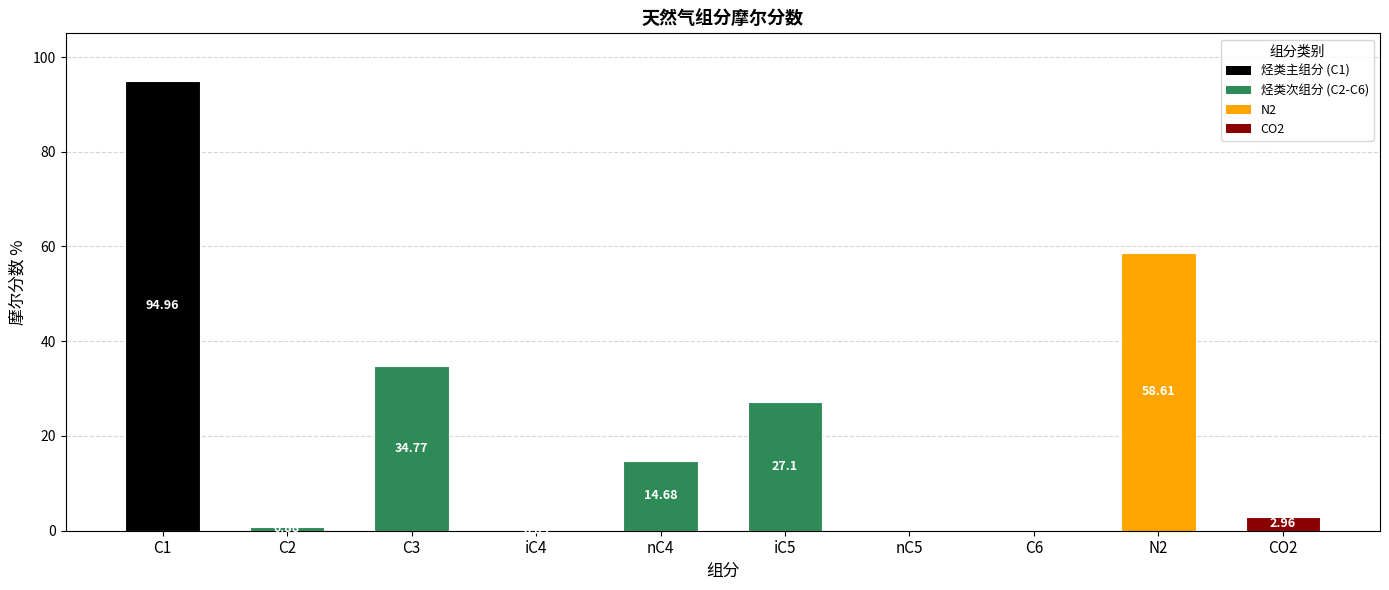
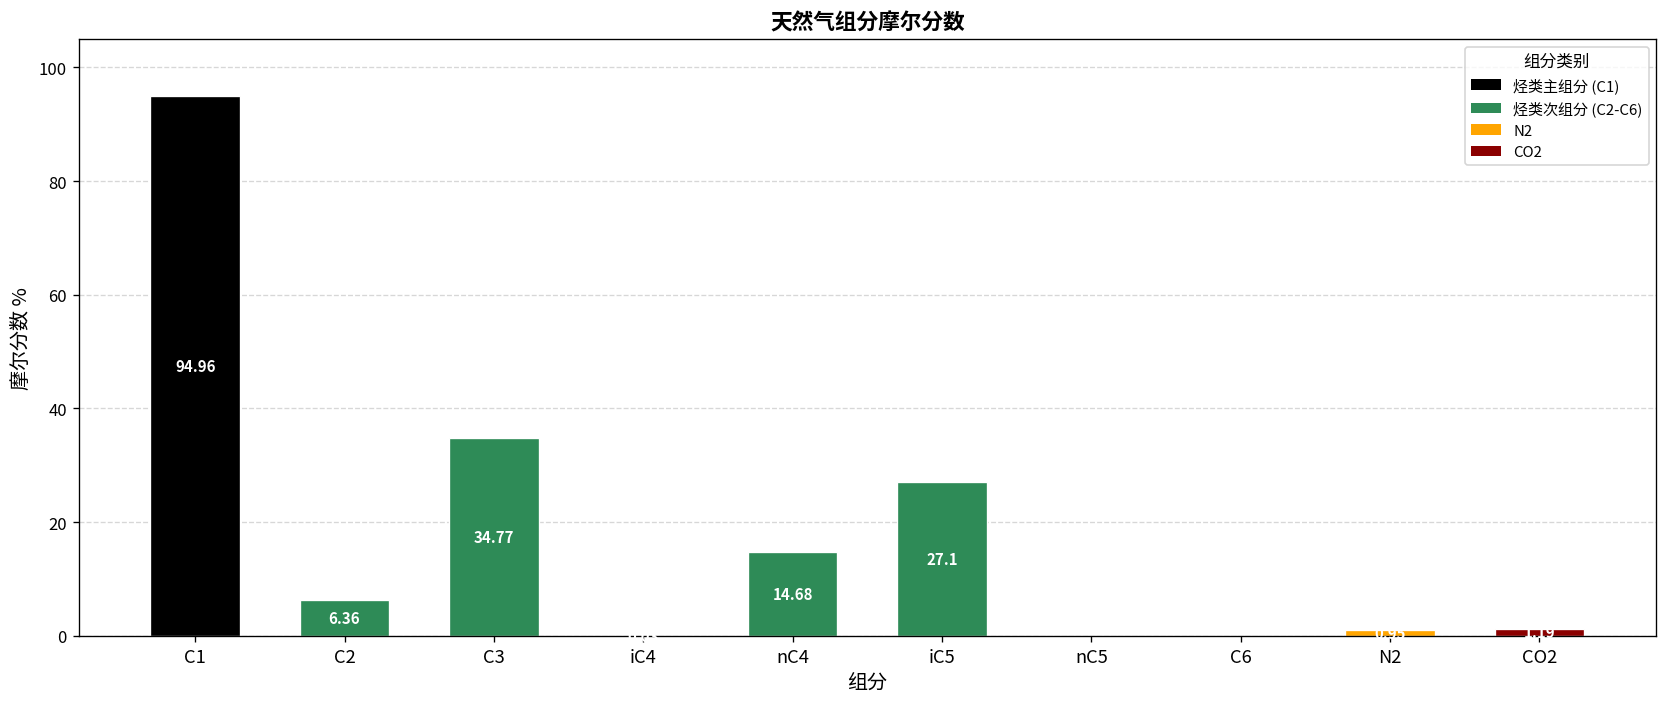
  {
-   "C2": 1,
+   "C2": 6,
    "nC5": 0,
    "C6": 0,
-   "N2": 59,
-   "CO2": 3
+   "N2": 1,
+   "CO2": 1
  }
